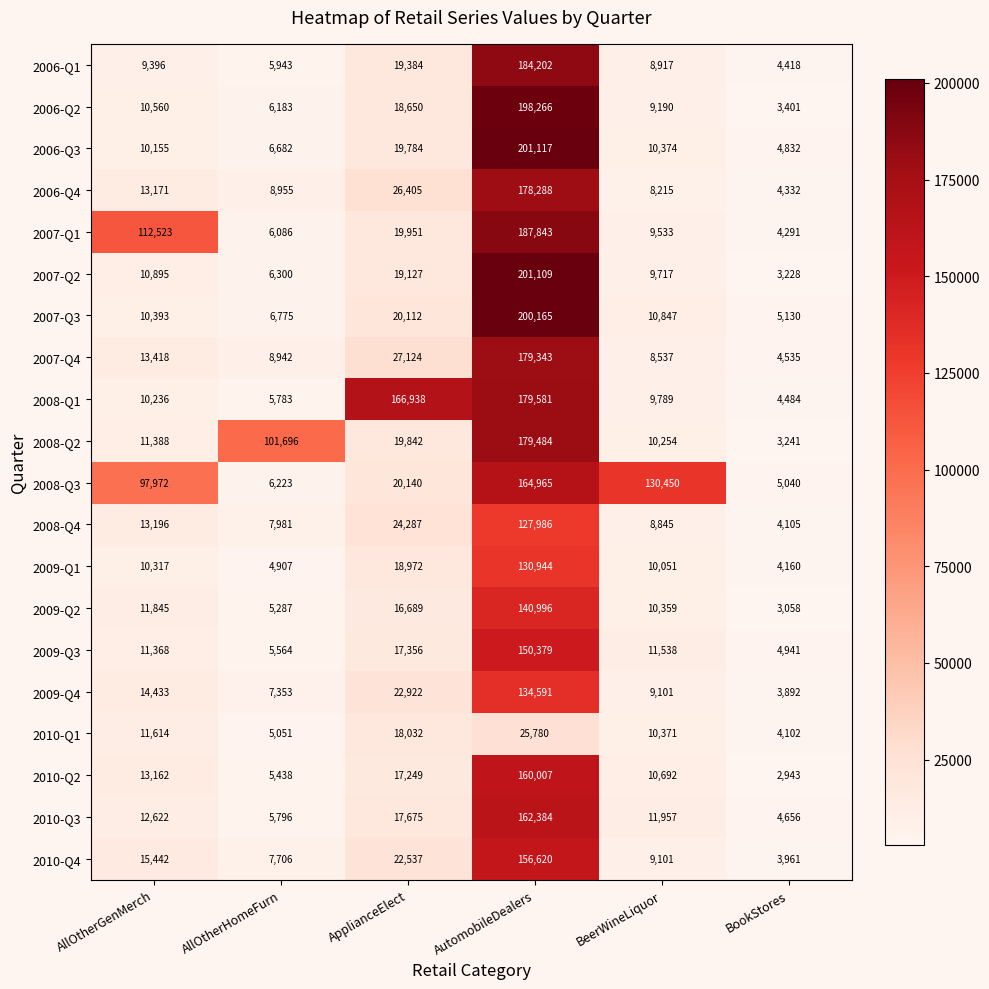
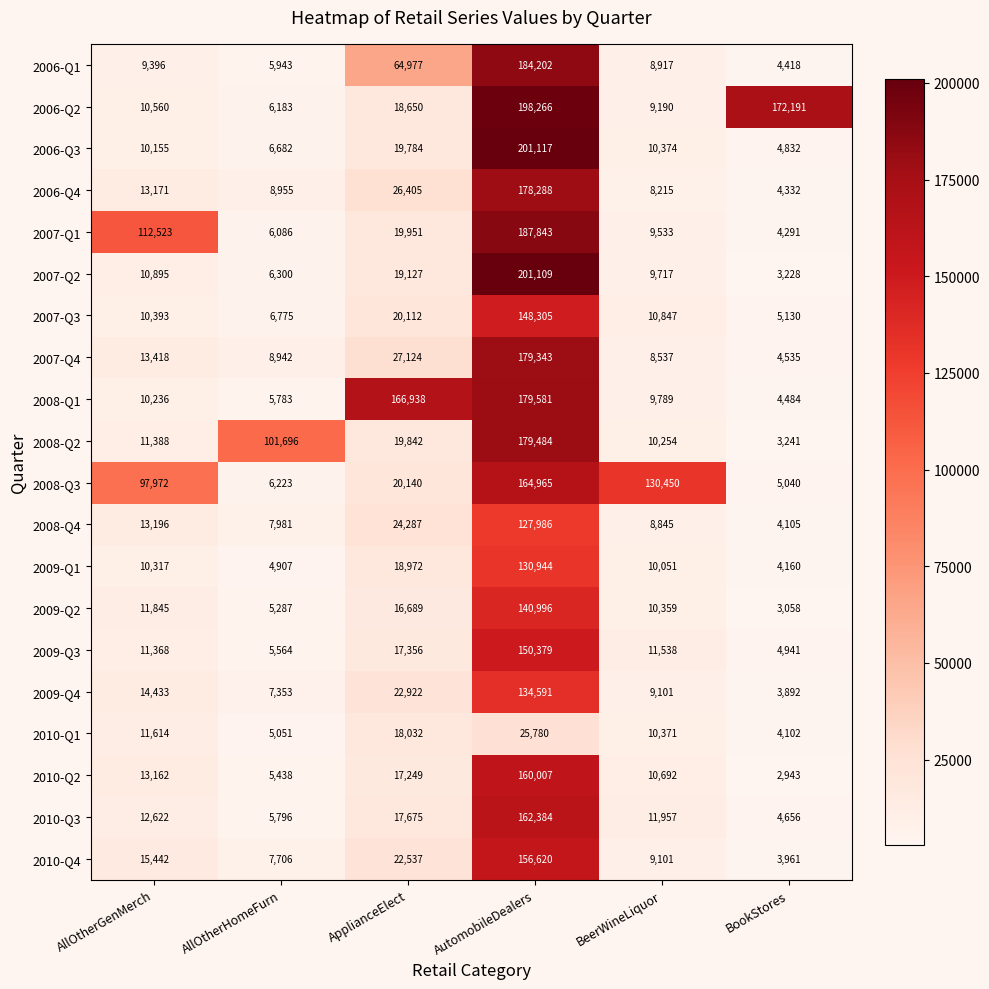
  {
    "2006-Q1": {
      "AllOtherGenMerch": "9,396",
      "AllOtherHomeFurn": "5,943",
-     "ApplianceElect": "19,384",
+     "ApplianceElect": "64,977",
      "AutomobileDealers": "184,202",
      "BeerWineLiquor": "8,917",
      "BookStores": "4,418"
    },
    "2006-Q2": {
      "AllOtherGenMerch": "10,560",
      "AllOtherHomeFurn": "6,183",
      "ApplianceElect": "18,650",
      "AutomobileDealers": "198,266",
      "BeerWineLiquor": "9,190",
-     "BookStores": "3,401"
+     "BookStores": "172,191"
    },
    "2006-Q3": {
      "AllOtherGenMerch": "10,155",
      "AllOtherHomeFurn": "6,682",
      "ApplianceElect": "19,784",
      "AutomobileDealers": "201,117",
      "BeerWineLiquor": "10,374",
      "BookStores": "4,832"
    },
    "2006-Q4": {
      "AllOtherGenMerch": "13,171",
      "AllOtherHomeFurn": "8,955",
      "ApplianceElect": "26,405",
      "AutomobileDealers": "178,288",
      "BeerWineLiquor": "8,215",
      "BookStores": "4,332"
    },
    "2007-Q1": {
      "AllOtherGenMerch": "112,523",
      "AllOtherHomeFurn": "6,086",
      "ApplianceElect": "19,951",
      "AutomobileDealers": "187,843",
      "BeerWineLiquor": "9,533",
      "BookStores": "4,291"
    },
    "2007-Q2": {
      "AllOtherGenMerch": "10,895",
      "AllOtherHomeFurn": "6,300",
      "ApplianceElect": "19,127",
      "AutomobileDealers": "201,109",
      "BeerWineLiquor": "9,717",
      "BookStores": "3,228"
    },
    "2007-Q3": {
      "AllOtherGenMerch": "10,393",
      "AllOtherHomeFurn": "6,775",
      "ApplianceElect": "20,112",
-     "AutomobileDealers": "200,165",
+     "AutomobileDealers": "148,305",
      "BeerWineLiquor": "10,847",
      "BookStores": "5,130"
    },
    "2007-Q4": {
      "AllOtherGenMerch": "13,418",
      "AllOtherHomeFurn": "8,942",
      "ApplianceElect": "27,124",
      "AutomobileDealers": "179,343",
      "BeerWineLiquor": "8,537",
      "BookStores": "4,535"
    },
    "2008-Q1": {
      "AllOtherGenMerch": "10,236",
      "AllOtherHomeFurn": "5,783",
      "ApplianceElect": "166,938",
      "AutomobileDealers": "179,581",
      "BeerWineLiquor": "9,789",
      "BookStores": "4,484"
    },
    "2008-Q2": {
      "AllOtherGenMerch": "11,388",
      "AllOtherHomeFurn": "101,696",
      "ApplianceElect": "19,842",
      "AutomobileDealers": "179,484",
      "BeerWineLiquor": "10,254",
      "BookStores": "3,241"
    },
    "2008-Q3": {
      "AllOtherGenMerch": "97,972",
      "AllOtherHomeFurn": "6,223",
      "ApplianceElect": "20,140",
      "AutomobileDealers": "164,965",
      "BeerWineLiquor": "130,450",
      "BookStores": "5,040"
    },
    "2008-Q4": {
      "AllOtherGenMerch": "13,196",
      "AllOtherHomeFurn": "7,981",
      "ApplianceElect": "24,287",
      "AutomobileDealers": "127,986",
      "BeerWineLiquor": "8,845",
      "BookStores": "4,105"
    },
    "2009-Q1": {
      "AllOtherGenMerch": "10,317",
      "AllOtherHomeFurn": "4,907",
      "ApplianceElect": "18,972",
      "AutomobileDealers": "130,944",
      "BeerWineLiquor": "10,051",
      "BookStores": "4,160"
    },
    "2009-Q2": {
      "AllOtherGenMerch": "11,845",
      "AllOtherHomeFurn": "5,287",
      "ApplianceElect": "16,689",
      "AutomobileDealers": "140,996",
      "BeerWineLiquor": "10,359",
      "BookStores": "3,058"
    },
    "2009-Q3": {
      "AllOtherGenMerch": "11,368",
      "AllOtherHomeFurn": "5,564",
      "ApplianceElect": "17,356",
      "AutomobileDealers": "150,379",
      "BeerWineLiquor": "11,538",
      "BookStores": "4,941"
    },
    "2009-Q4": {
      "AllOtherGenMerch": "14,433",
      "AllOtherHomeFurn": "7,353",
      "ApplianceElect": "22,922",
      "AutomobileDealers": "134,591",
      "BeerWineLiquor": "9,101",
      "BookStores": "3,892"
    },
    "2010-Q1": {
      "AllOtherGenMerch": "11,614",
      "AllOtherHomeFurn": "5,051",
      "ApplianceElect": "18,032",
      "AutomobileDealers": "25,780",
      "BeerWineLiquor": "10,371",
      "BookStores": "4,102"
    },
    "2010-Q2": {
      "AllOtherGenMerch": "13,162",
      "AllOtherHomeFurn": "5,438",
      "ApplianceElect": "17,249",
      "AutomobileDealers": "160,007",
      "BeerWineLiquor": "10,692",
      "BookStores": "2,943"
    },
    "2010-Q3": {
      "AllOtherGenMerch": "12,622",
      "AllOtherHomeFurn": "5,796",
      "ApplianceElect": "17,675",
      "AutomobileDealers": "162,384",
      "BeerWineLiquor": "11,957",
      "BookStores": "4,656"
    },
    "2010-Q4": {
      "AllOtherGenMerch": "15,442",
      "AllOtherHomeFurn": "7,706",
      "ApplianceElect": "22,537",
      "AutomobileDealers": "156,620",
      "BeerWineLiquor": "9,101",
      "BookStores": "3,961"
    }
  }
